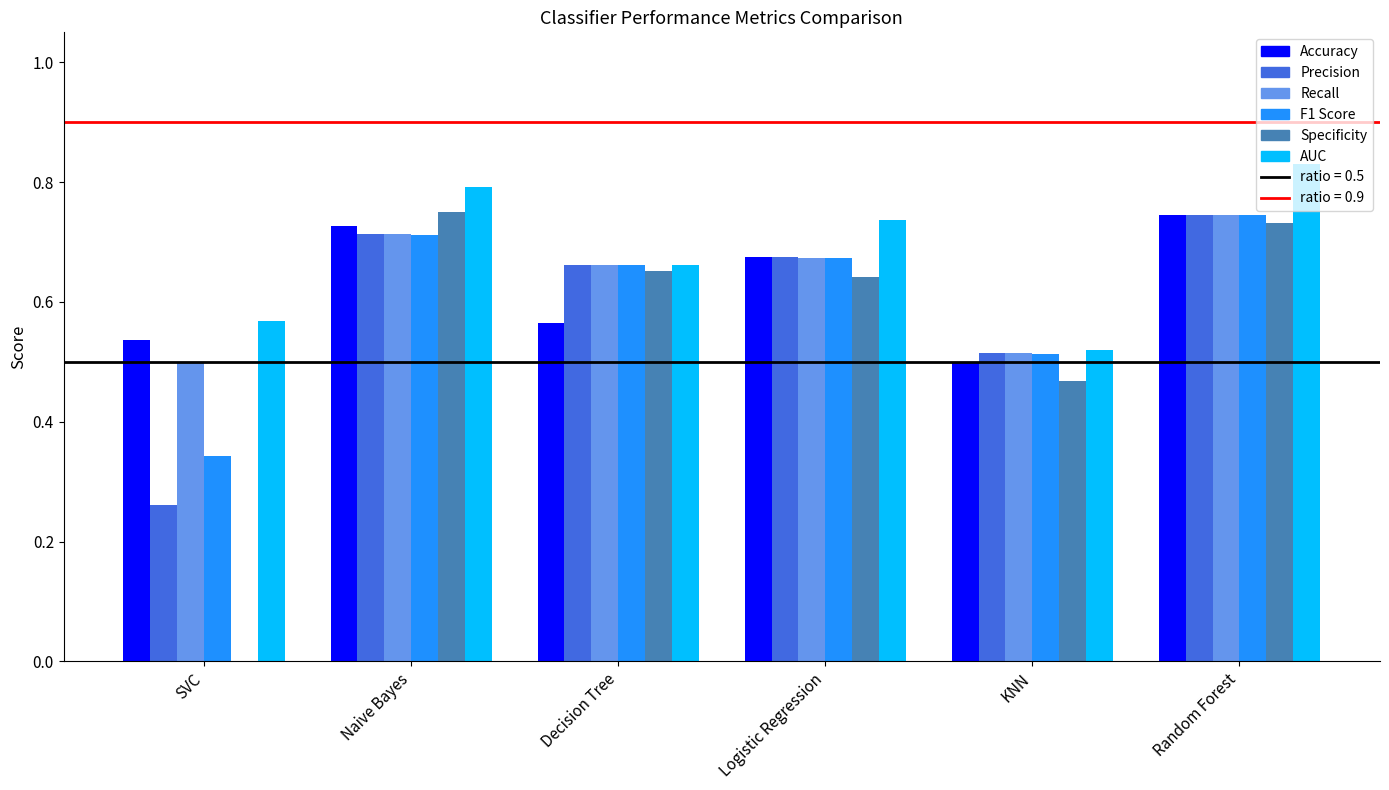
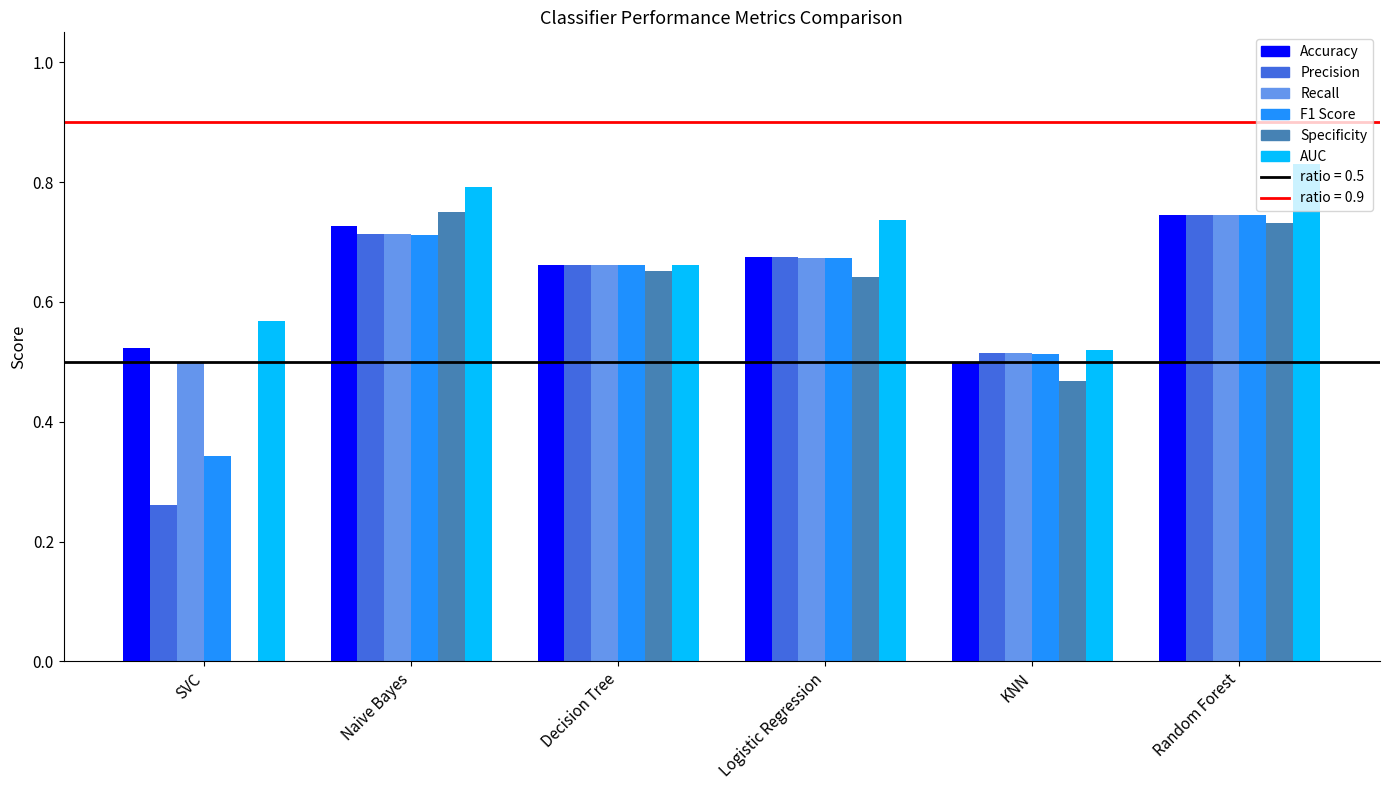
  {
    "Accuracy": {
-     "SVC": 0.54,
+     "SVC": 0.52,
      "Naive Bayes": 0.73,
-     "Decision Tree": 0.57,
+     "Decision Tree": 0.66,
      "Logistic Regression": 0.68,
      "KNN": 0.50,
      "Random Forest": 0.75
    }
  }
